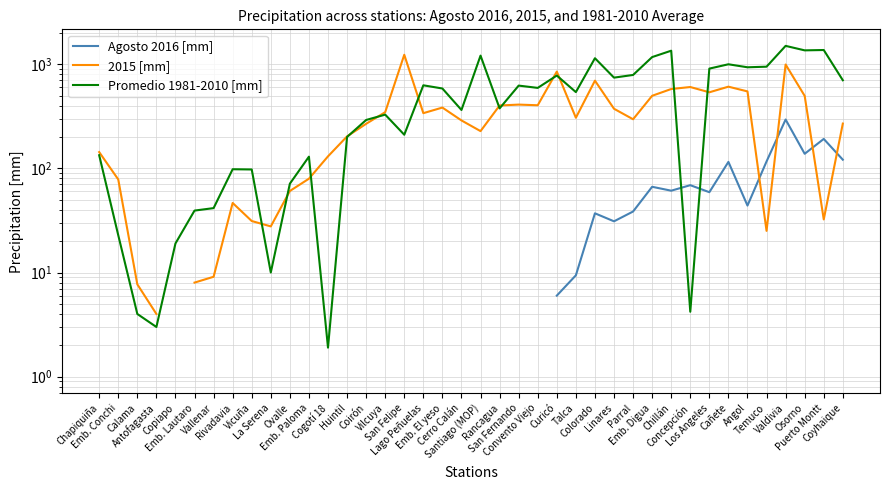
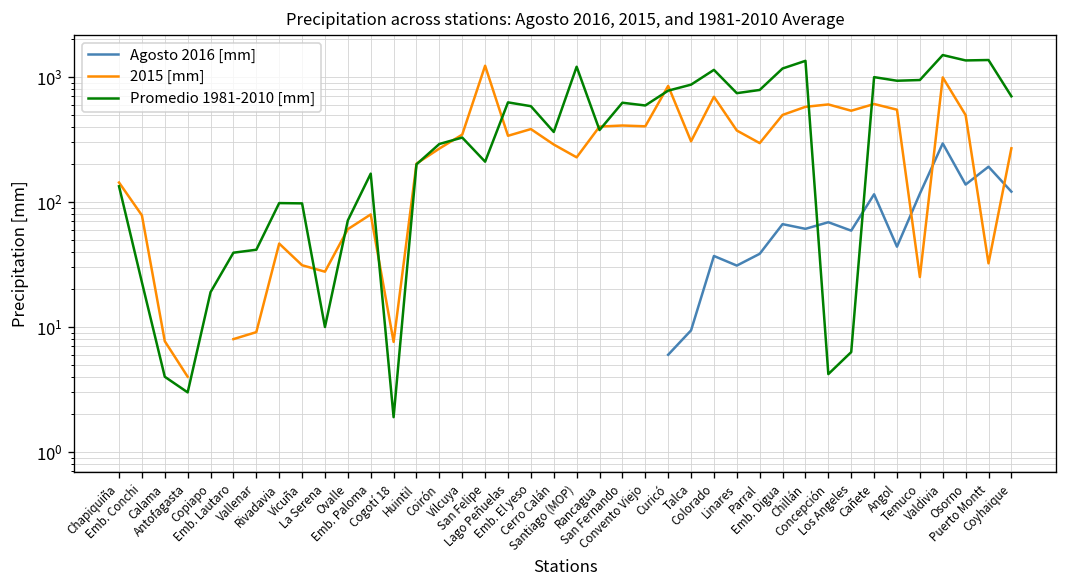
  {
    "Agosto 2016 [mm]": {
      "Emb. El yeso": 11,
      "San Fernando": 1,
      "Curicó": 6,
      "Talca": 9,
      "Colorado": 37,
      "Linares": 31,
      "Parral": 39,
      "Emb. Digua": 70,
      "Chillán": 60,
      "Concepción": 70,
      "Los Angeles": 60,
      "Cañete": 120,
      "Angol": 44,
      "Temuco": 120,
      "Valdivia": 290,
      "Osorno": 140,
      "Puerto Montt": 190,
      "Coyhaique": 120
    },
    "2015 [mm]": {
      "Chapiquiña": 140,
      "Emb. Conchi": 80,
      "Calama": 8,
      "Antofagasta": 4,
      "Emb. Lautaro": 8,
      "Vallenar": 9,
      "Rivadavia": 50,
      "Vicuña": 31,
      "La Serena": 28,
      "Ovalle": 60,
      "Emb. Paloma": 80,
-     "Cogotí 18": 130,
+     "Cogotí 18": 8,
      "Coirón": 270,
      "San Felipe": 1200,
      "Lago Peñuelas": 340,
      "Emb. El yeso": 380,
      "Cerro Calán": 290,
      "Santiago (MOP)": 230,
      "Rancagua": 400,
      "San Fernando": 410,
      "Convento Viejo": 400,
      "Curicó": 800,
      "Talca": 310,
      "Colorado": 700,
      "Linares": 370,
      "Parral": 300,
      "Emb. Digua": 500,
      "Chillán": 600,
      "Concepción": 600,
      "Los Angeles": 500,
      "Cañete": 600,
      "Angol": 500,
      "Temuco": 25,
      "Valdivia": 1000,
      "Osorno": 500,
      "Puerto Montt": 32,
      "Coyhaique": 270
    },
    "Promedio 1981-2010 [mm]": {
      "Chapiquiña": 130,
      "Emb. Conchi": 23,
      "Calama": 4,
      "Antofagasta": 3,
      "Copiapo": 19,
      "Emb. Lautaro": 39,
      "Vallenar": 42,
      "Rivadavia": 100,
      "Vicuña": 100,
      "La Serena": 10,
      "Ovalle": 70,
-     "Emb. Paloma": 130,
+     "Emb. Paloma": 170,
      "Cogotí 18": 2,
      "Coirón": 290,
      "San Felipe": 210,
      "Lago Peñuelas": 600,
      "Emb. El yeso": 600,
      "Cerro Calán": 360,
      "Santiago (MOP)": 1200,
      "Rancagua": 380,
      "San Fernando": 600,
      "Convento Viejo": 600,
      "Curicó": 800,
-     "Talca": 500,
+     "Talca": 900,
      "Colorado": 1100,
      "Linares": 700,
      "Parral": 800,
      "Emb. Digua": 1200,
      "Chillán": 1300,
      "Concepción": 4,
-     "Los Angeles": 900,
+     "Los Angeles": 6,
      "Cañete": 1000,
      "Angol": 900,
      "Temuco": 900,
      "Valdivia": 1500,
      "Osorno": 1400,
      "Puerto Montt": 1400,
      "Coyhaique": 700
    }
  }
